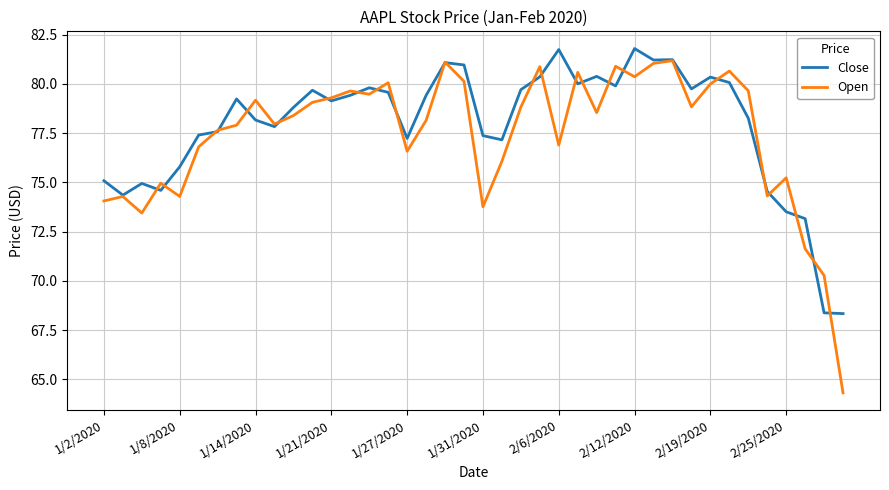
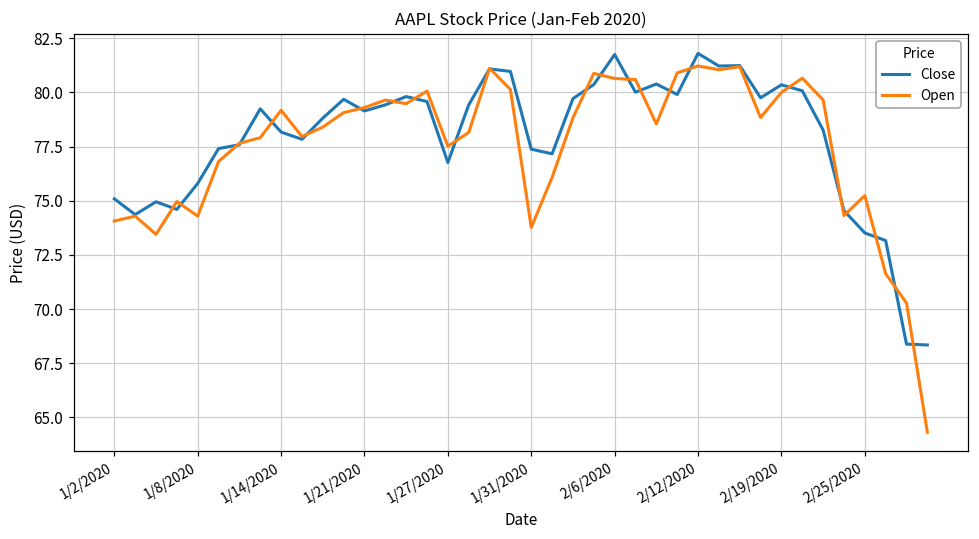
  {
    "Close": {
      "1/2/2020": 75.1,
      "1/8/2020": 75.8,
      "1/14/2020": 78.2,
      "1/21/2020": 79.1,
-     "1/27/2020": 77.2,
+     "1/27/2020": 76.8,
      "1/31/2020": 77.4,
      "2/6/2020": 81.7,
      "2/12/2020": 81.8,
      "2/19/2020": 80.4,
      "2/25/2020": 73.5
    },
    "Open": {
      "1/2/2020": 74.1,
      "1/8/2020": 74.3,
      "1/14/2020": 79.2,
      "1/21/2020": 79.3,
-     "1/27/2020": 76.6,
+     "1/27/2020": 77.5,
      "1/31/2020": 73.8,
-     "2/6/2020": 76.9,
-     "2/12/2020": 80.4,
+     "2/6/2020": 80.6,
+     "2/12/2020": 81.2,
      "2/19/2020": 80.0,
      "2/25/2020": 75.2
    }
  }
